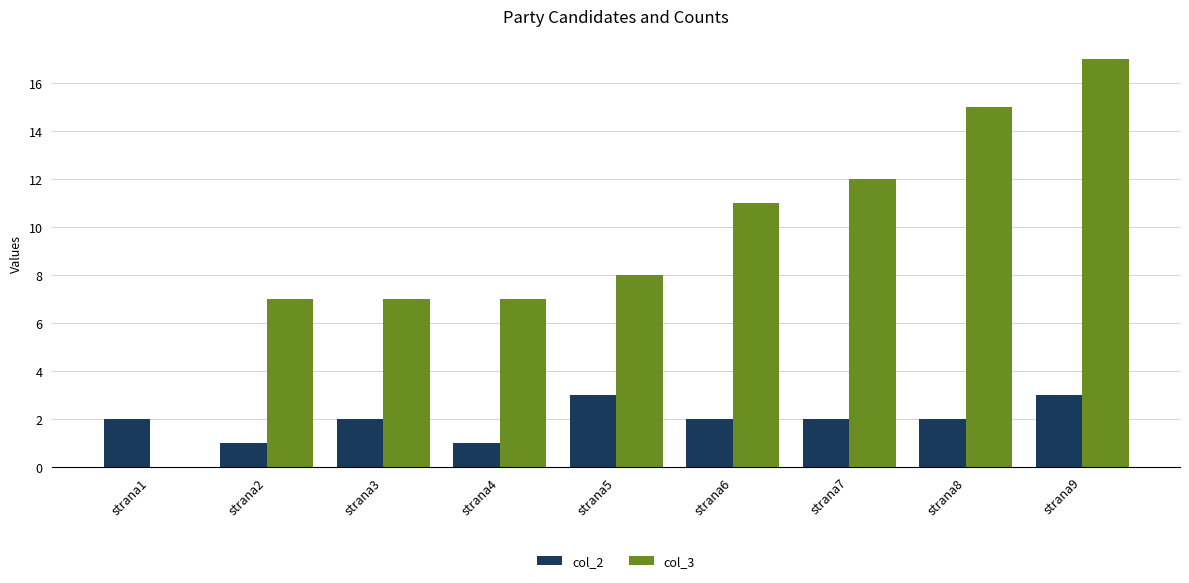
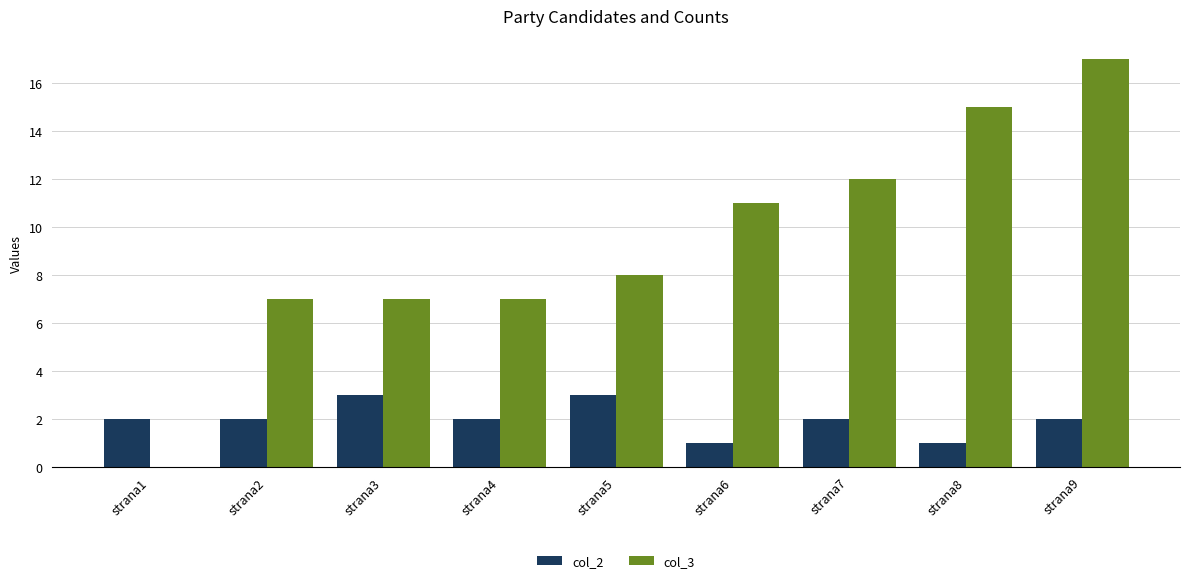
  {
    "col_2": {
      "strana1": 2,
-     "strana2": 1,
-     "strana3": 2,
-     "strana4": 1,
+     "strana2": 2,
+     "strana3": 3,
+     "strana4": 2,
      "strana5": 3,
-     "strana6": 2,
+     "strana6": 1,
      "strana7": 2,
-     "strana8": 2,
-     "strana9": 3
+     "strana8": 1,
+     "strana9": 2
    },
    "col_3": {
      "strana1": 0,
      "strana2": 7,
      "strana3": 7,
      "strana4": 7,
      "strana5": 8,
      "strana6": 11,
      "strana7": 12,
      "strana8": 15,
      "strana9": 17
    }
  }
